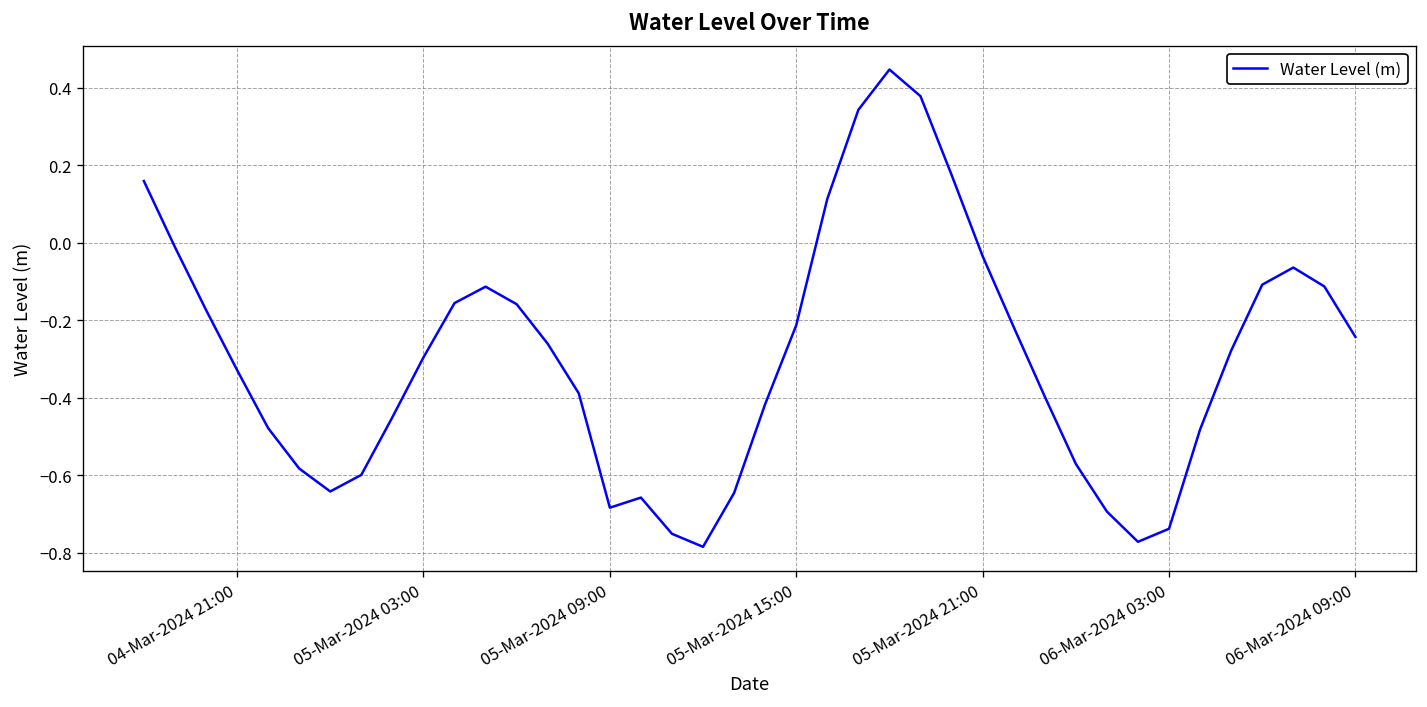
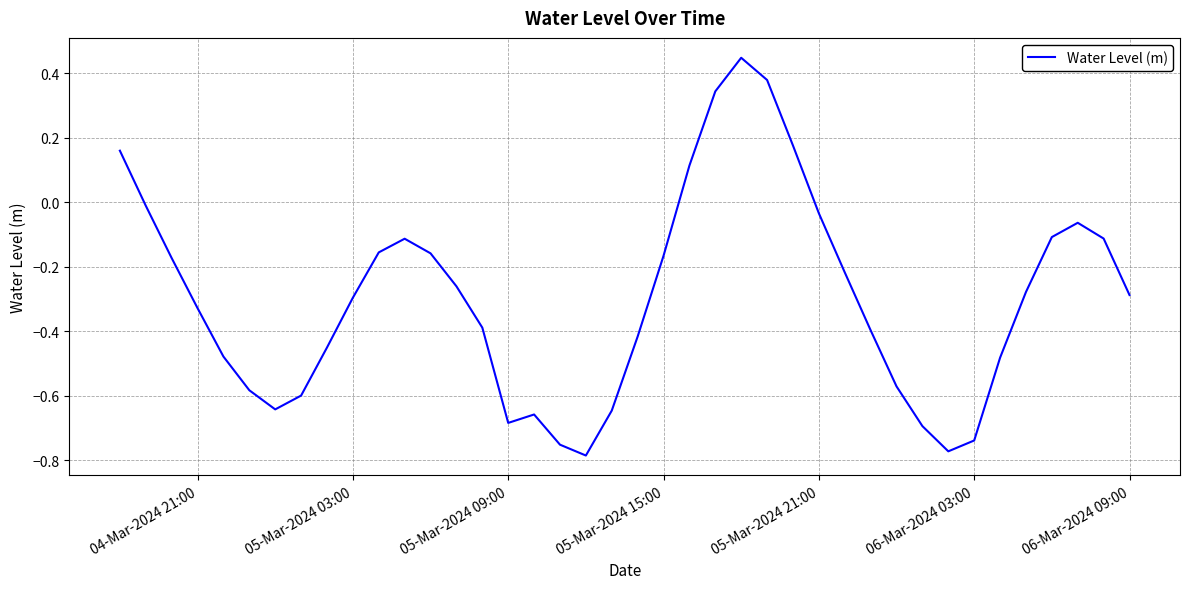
  {
    "04-Mar-2024 21:00": -0.33,
    "05-Mar-2024 03:00": -0.30,
    "05-Mar-2024 09:00": -0.68,
-   "05-Mar-2024 15:00": -0.21,
+   "05-Mar-2024 15:00": -0.17,
    "05-Mar-2024 21:00": -0.03,
    "06-Mar-2024 03:00": -0.74,
-   "06-Mar-2024 09:00": -0.24
+   "06-Mar-2024 09:00": -0.29
  }
